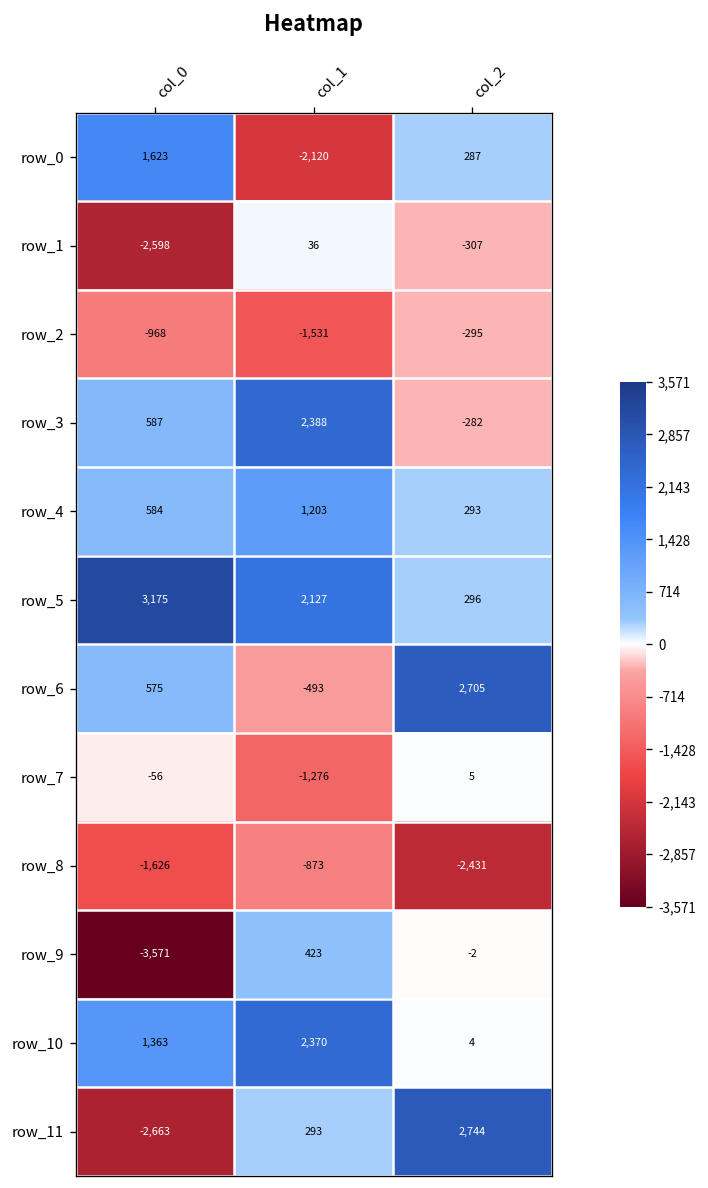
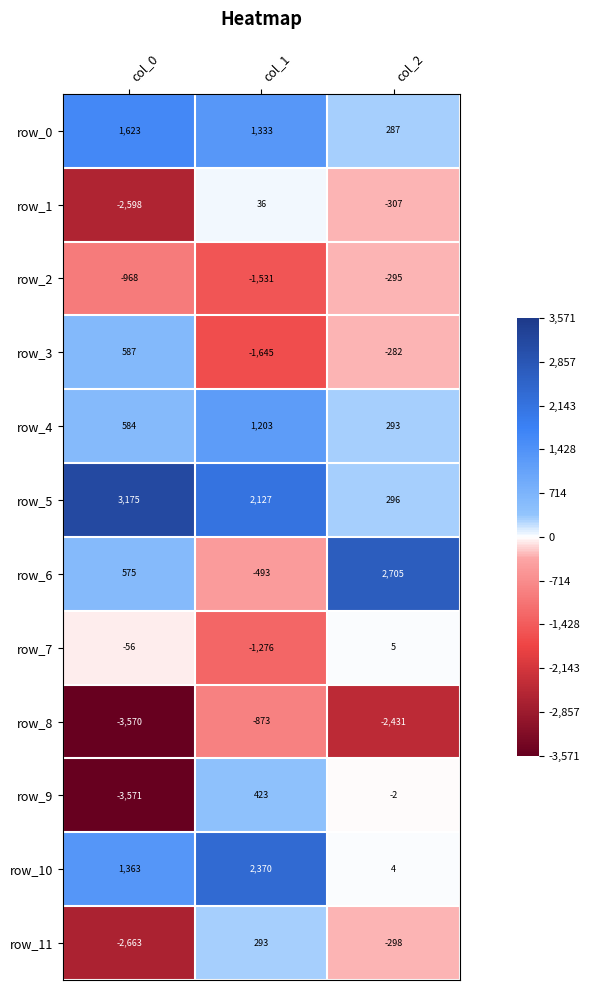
  {
    "row_0": {
      "col_0": "1,623",
-     "col_1": "-2,120",
+     "col_1": "1,333",
      "col_2": "287"
    },
    "row_1": {
      "col_0": "-2,598",
      "col_1": "36",
      "col_2": "-307"
    },
    "row_2": {
      "col_0": "-968",
      "col_1": "-1,531",
      "col_2": "-295"
    },
    "row_3": {
      "col_0": "587",
-     "col_1": "2,388",
+     "col_1": "-1,645",
      "col_2": "-282"
    },
    "row_4": {
      "col_0": "584",
      "col_1": "1,203",
      "col_2": "293"
    },
    "row_5": {
      "col_0": "3,175",
      "col_1": "2,127",
      "col_2": "296"
    },
    "row_6": {
      "col_0": "575",
      "col_1": "-493",
      "col_2": "2,705"
    },
    "row_7": {
      "col_0": "-56",
      "col_1": "-1,276",
      "col_2": "5"
    },
    "row_8": {
-     "col_0": "-1,626",
+     "col_0": "-3,570",
      "col_1": "-873",
      "col_2": "-2,431"
    },
    "row_9": {
      "col_0": "-3,571",
      "col_1": "423",
      "col_2": "-2"
    },
    "row_10": {
      "col_0": "1,363",
      "col_1": "2,370",
      "col_2": "4"
    },
    "row_11": {
      "col_0": "-2,663",
      "col_1": "293",
-     "col_2": "2,744"
+     "col_2": "-298"
    }
  }
